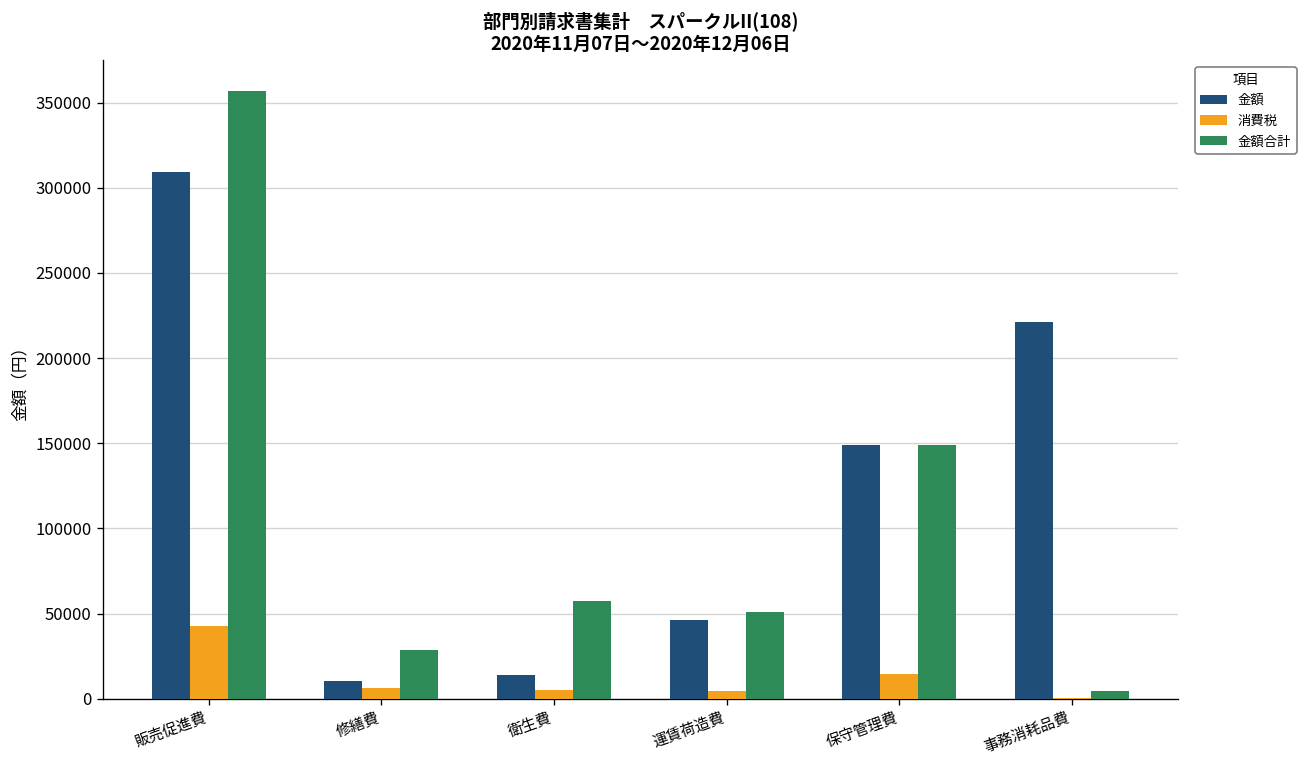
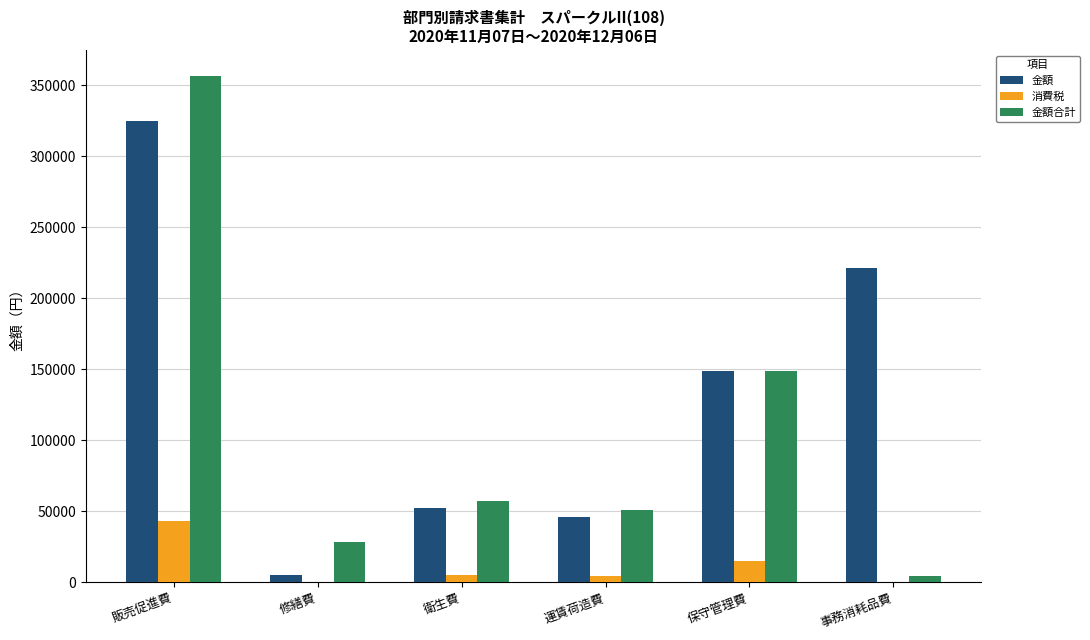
  {
    "金額": {
-     "販売促進費": 309000,
-     "修繕費": 11000,
-     "衛生費": 14000,
+     "販売促進費": 325000,
+     "修繕費": 5000,
+     "衛生費": 52000,
      "運賃荷造費": 46000,
      "保守管理費": 149000,
      "事務消耗品費": 221000
    },
    "消費税": {
      "販売促進費": 43000,
-     "修繕費": 7000,
+     "修繕費": 0,
      "衛生費": 5000,
      "運賃荷造費": 5000,
      "保守管理費": 15000
    },
    "金額合計": {
      "販売促進費": 357000,
      "修繕費": 29000,
      "衛生費": 58000,
      "運賃荷造費": 51000,
      "保守管理費": 149000,
      "事務消耗品費": 5000
    }
  }
